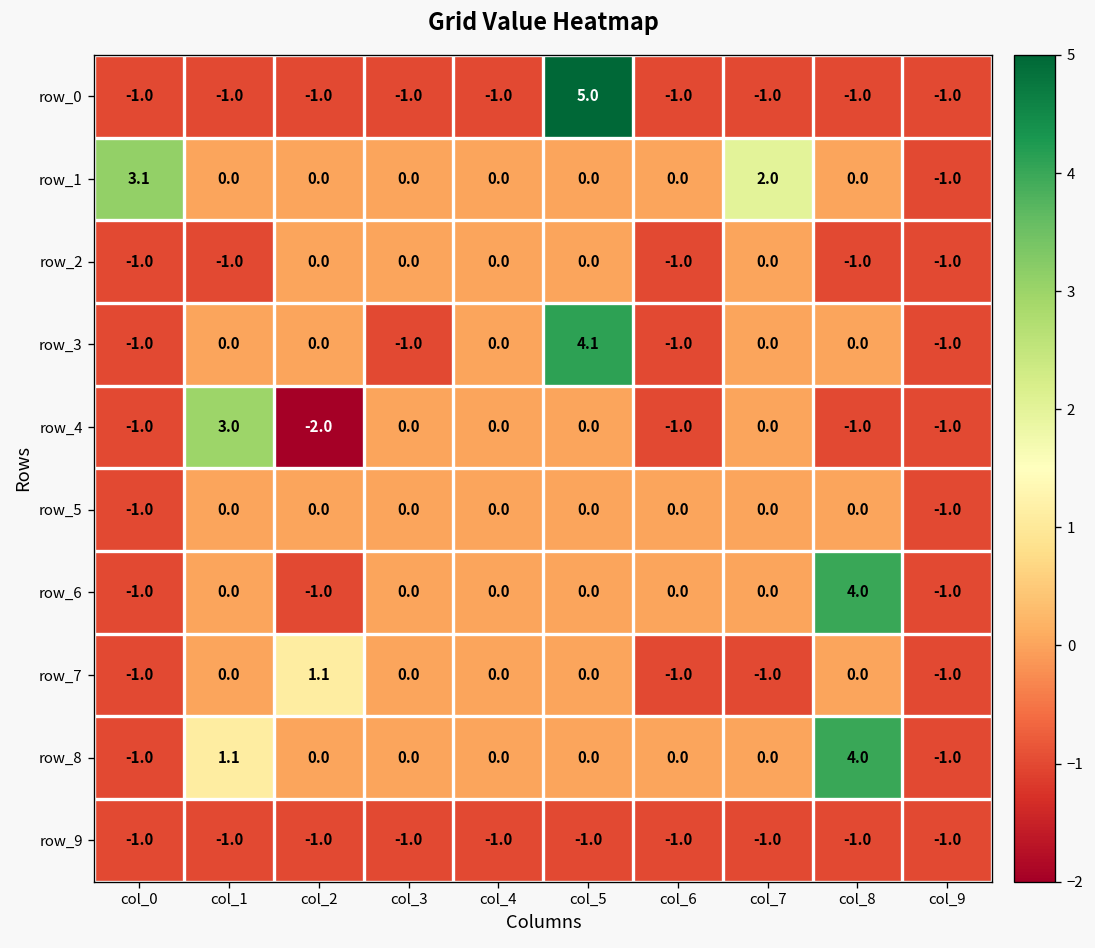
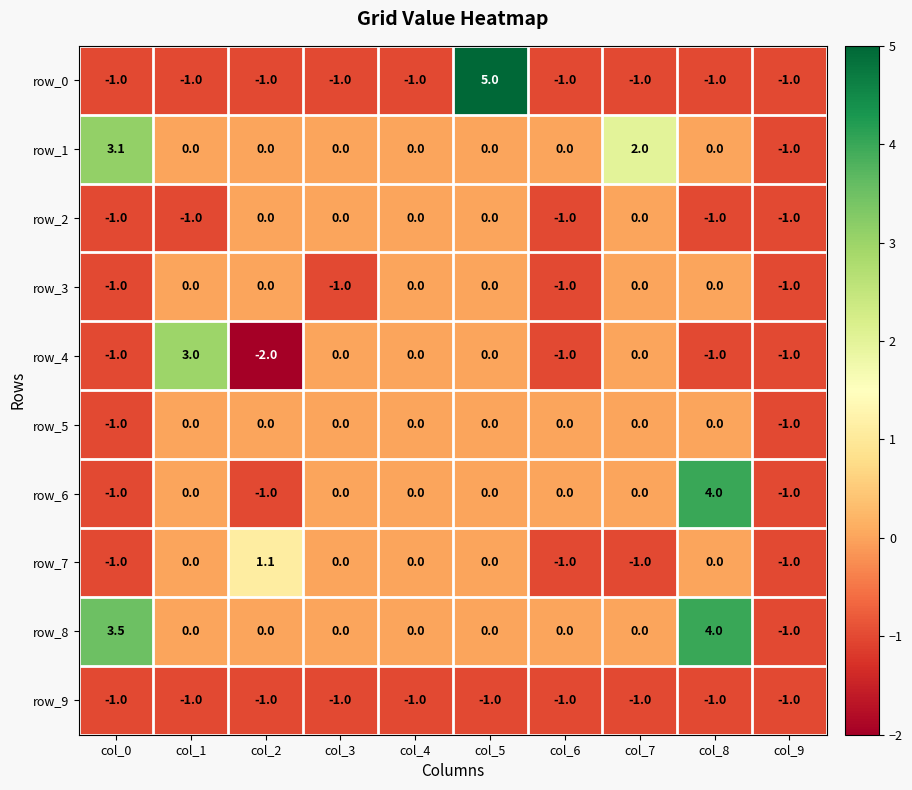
  {
    "row_0": {
      "col_0": -1.0,
      "col_1": -1.0,
      "col_2": -1.0,
      "col_3": -1.0,
      "col_4": -1.0,
      "col_5": 5.0,
      "col_6": -1.0,
      "col_7": -1.0,
      "col_8": -1.0,
      "col_9": -1.0
    },
    "row_1": {
      "col_0": 3.1,
      "col_1": 0.0,
      "col_2": 0.0,
      "col_3": 0.0,
      "col_4": 0.0,
      "col_5": 0.0,
      "col_6": 0.0,
      "col_7": 2.0,
      "col_8": 0.0,
      "col_9": -1.0
    },
    "row_2": {
      "col_0": -1.0,
      "col_1": -1.0,
      "col_2": 0.0,
      "col_3": 0.0,
      "col_4": 0.0,
      "col_5": 0.0,
      "col_6": -1.0,
      "col_7": 0.0,
      "col_8": -1.0,
      "col_9": -1.0
    },
    "row_3": {
      "col_0": -1.0,
      "col_1": 0.0,
      "col_2": 0.0,
      "col_3": -1.0,
      "col_4": 0.0,
-     "col_5": 4.1,
+     "col_5": 0.0,
      "col_6": -1.0,
      "col_7": 0.0,
      "col_8": 0.0,
      "col_9": -1.0
    },
    "row_4": {
      "col_0": -1.0,
      "col_1": 3.0,
      "col_2": -2.0,
      "col_3": 0.0,
      "col_4": 0.0,
      "col_5": 0.0,
      "col_6": -1.0,
      "col_7": 0.0,
      "col_8": -1.0,
      "col_9": -1.0
    },
    "row_5": {
      "col_0": -1.0,
      "col_1": 0.0,
      "col_2": 0.0,
      "col_3": 0.0,
      "col_4": 0.0,
      "col_5": 0.0,
      "col_6": 0.0,
      "col_7": 0.0,
      "col_8": 0.0,
      "col_9": -1.0
    },
    "row_6": {
      "col_0": -1.0,
      "col_1": 0.0,
      "col_2": -1.0,
      "col_3": 0.0,
      "col_4": 0.0,
      "col_5": 0.0,
      "col_6": 0.0,
      "col_7": 0.0,
      "col_8": 4.0,
      "col_9": -1.0
    },
    "row_7": {
      "col_0": -1.0,
      "col_1": 0.0,
      "col_2": 1.1,
      "col_3": 0.0,
      "col_4": 0.0,
      "col_5": 0.0,
      "col_6": -1.0,
      "col_7": -1.0,
      "col_8": 0.0,
      "col_9": -1.0
    },
    "row_8": {
-     "col_0": -1.0,
-     "col_1": 1.1,
+     "col_0": 3.5,
+     "col_1": 0.0,
      "col_2": 0.0,
      "col_3": 0.0,
      "col_4": 0.0,
      "col_5": 0.0,
      "col_6": 0.0,
      "col_7": 0.0,
      "col_8": 4.0,
      "col_9": -1.0
    },
    "row_9": {
      "col_0": -1.0,
      "col_1": -1.0,
      "col_2": -1.0,
      "col_3": -1.0,
      "col_4": -1.0,
      "col_5": -1.0,
      "col_6": -1.0,
      "col_7": -1.0,
      "col_8": -1.0,
      "col_9": -1.0
    }
  }
